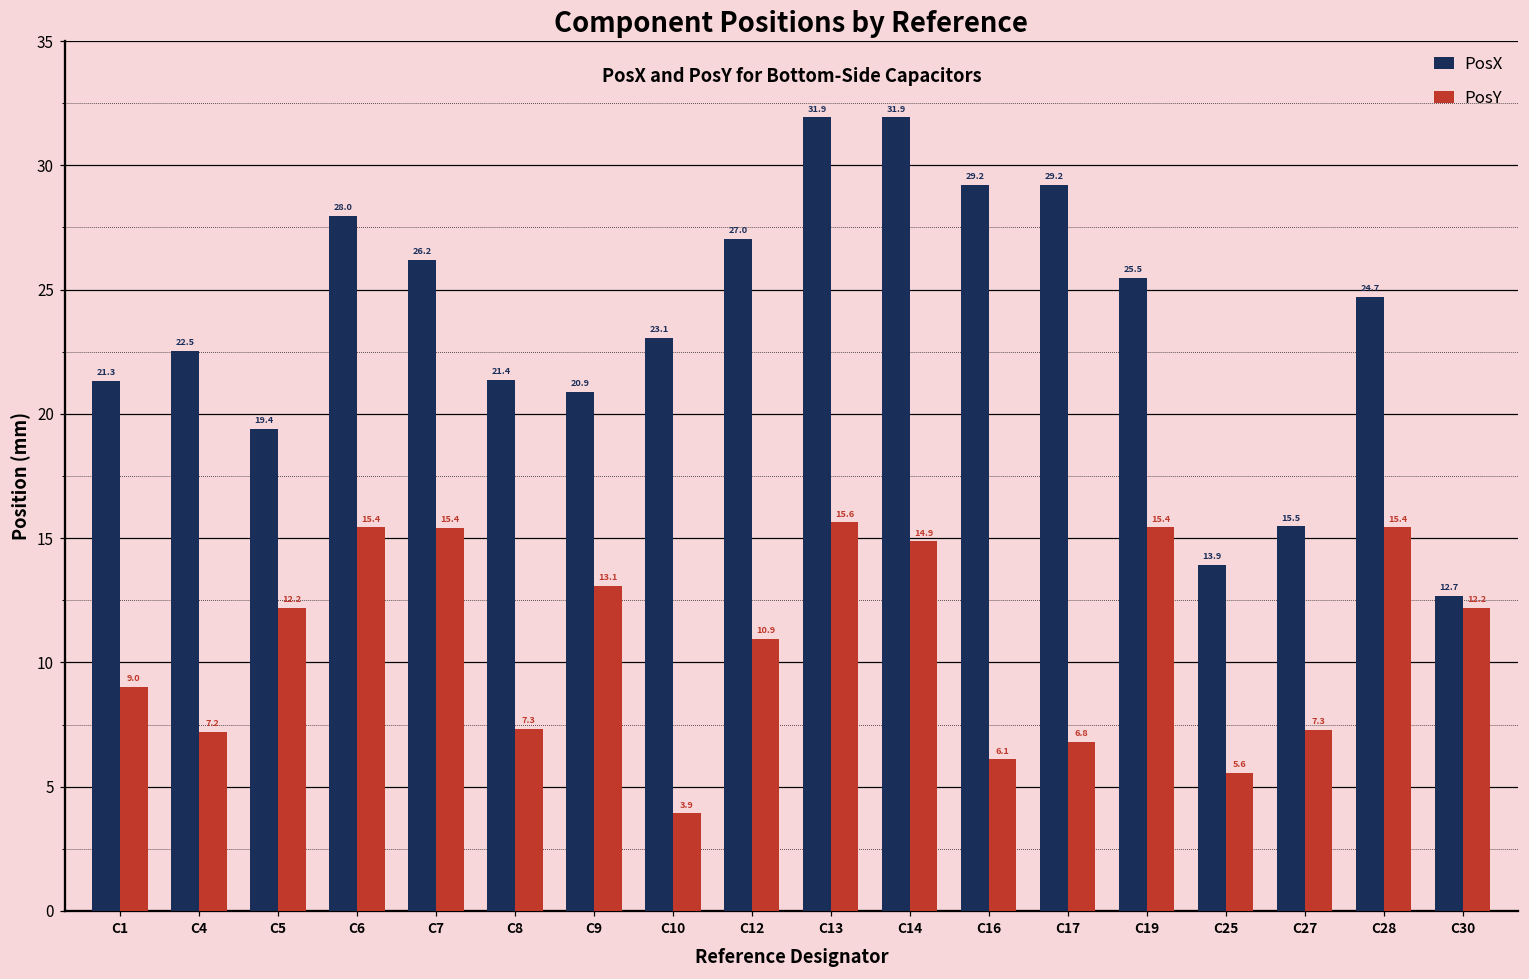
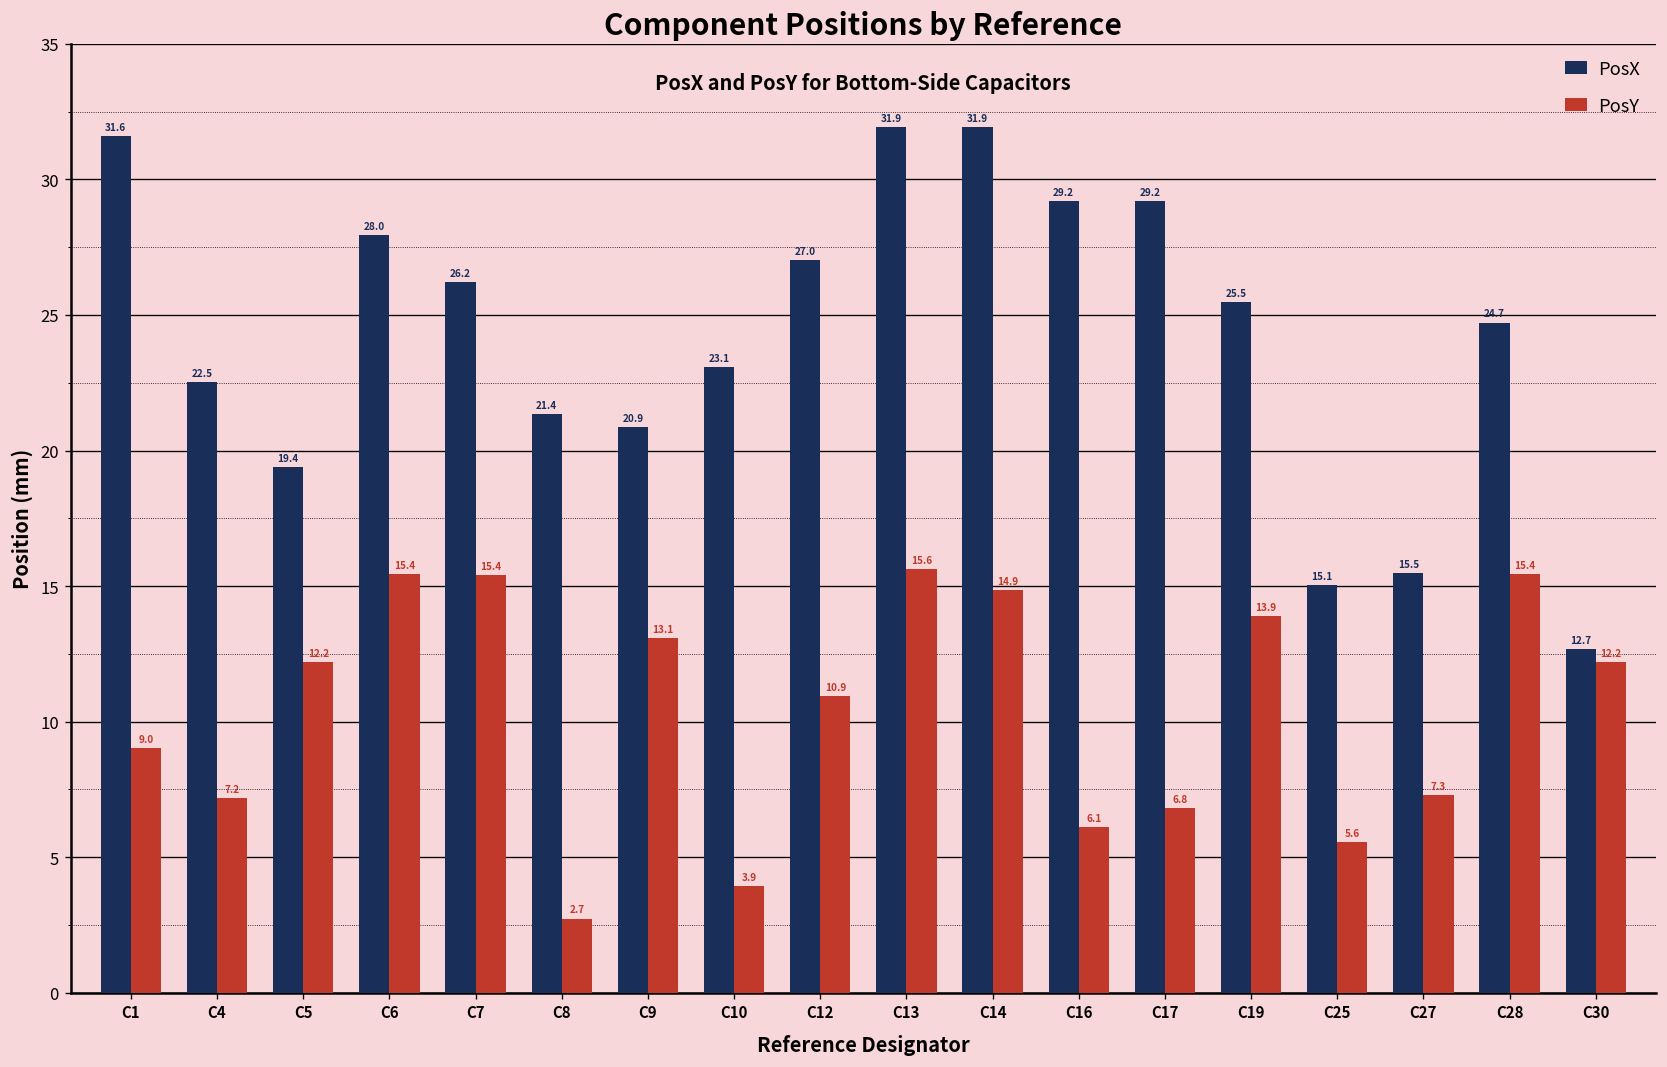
  {
    "PosX": {
-     "C1": 21.3,
+     "C1": 31.6,
      "C4": 22.5,
      "C5": 19.4,
      "C6": 28.0,
      "C7": 26.2,
      "C8": 21.4,
      "C9": 20.9,
      "C10": 23.1,
      "C12": 27.0,
      "C13": 31.9,
      "C14": 31.9,
      "C16": 29.2,
      "C17": 29.2,
      "C19": 25.5,
-     "C25": 13.9,
+     "C25": 15.1,
      "C27": 15.5,
      "C28": 24.7,
      "C30": 12.7
    },
    "PosY": {
      "C1": 9.0,
      "C4": 7.2,
      "C5": 12.2,
      "C6": 15.4,
      "C7": 15.4,
-     "C8": 7.3,
+     "C8": 2.7,
      "C9": 13.1,
      "C10": 3.9,
      "C12": 10.9,
      "C13": 15.6,
      "C14": 14.9,
      "C16": 6.1,
      "C17": 6.8,
-     "C19": 15.4,
+     "C19": 13.9,
      "C25": 5.6,
      "C27": 7.3,
      "C28": 15.4,
      "C30": 12.2
    }
  }
